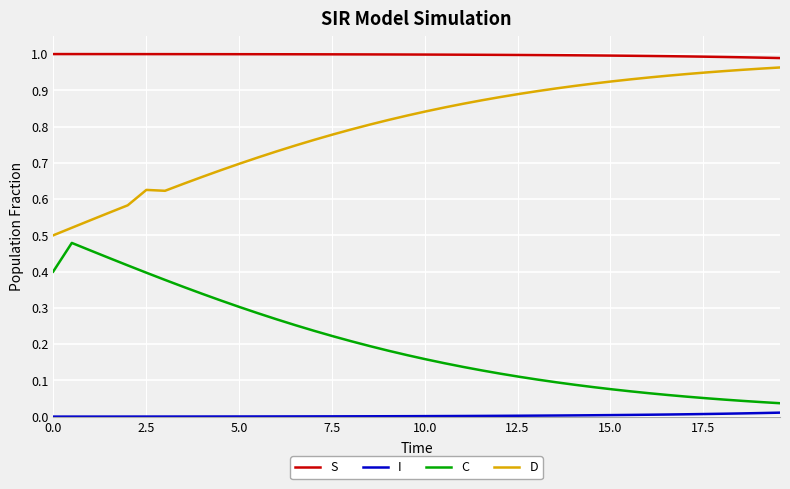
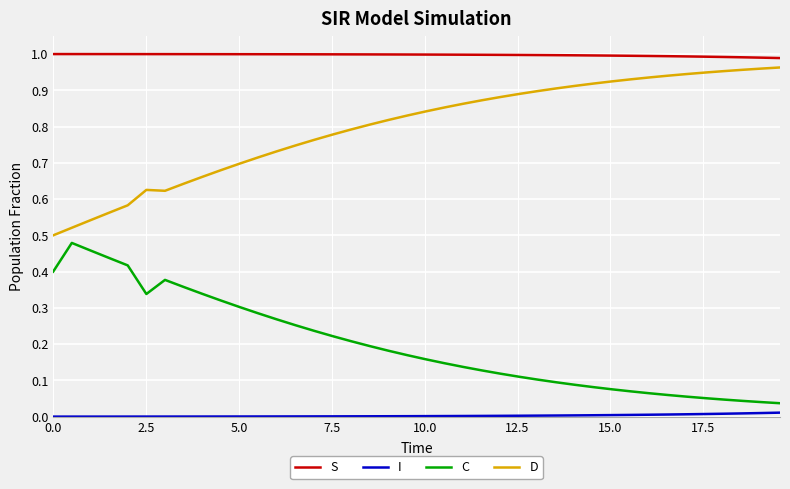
  {
    "S": {
      "0.0": 1.00,
      "2.5": 1.00
    },
    "I": {
      "0.0": 0.00,
      "2.5": 0.00
    },
    "C": {
      "0.0": 0.40,
-     "2.5": 0.40
+     "2.5": 0.34
    },
    "D": {
      "0.0": 0.50,
      "2.5": 0.63
    }
  }
